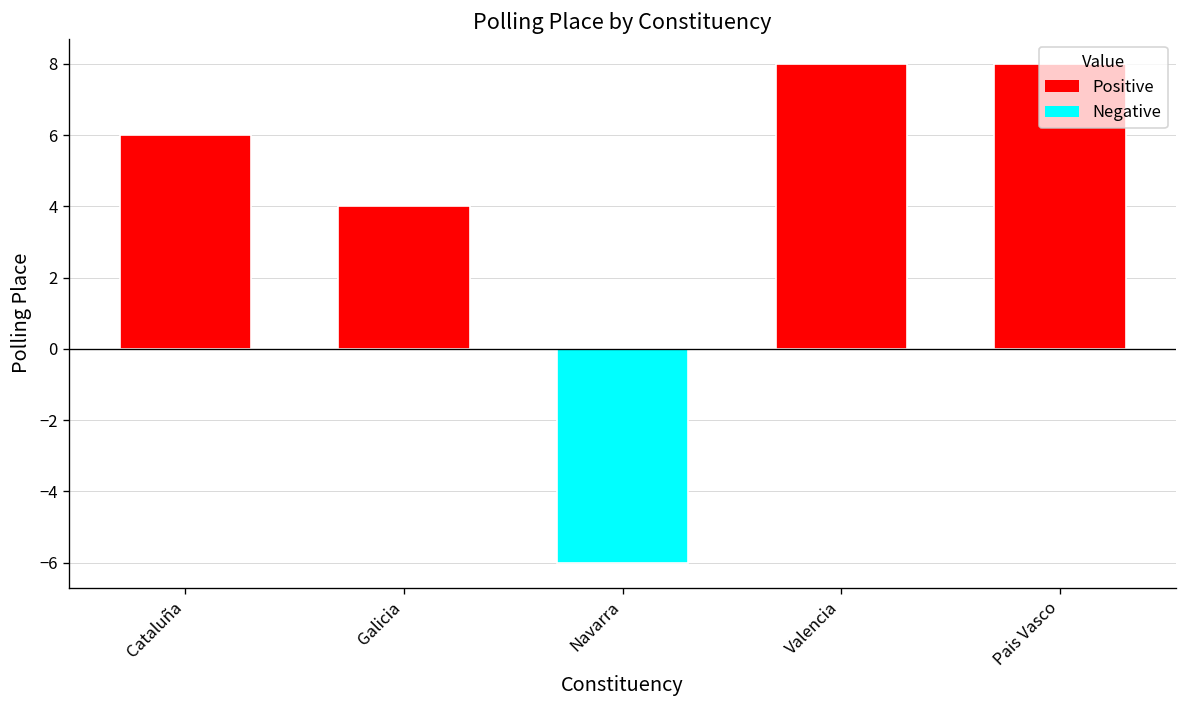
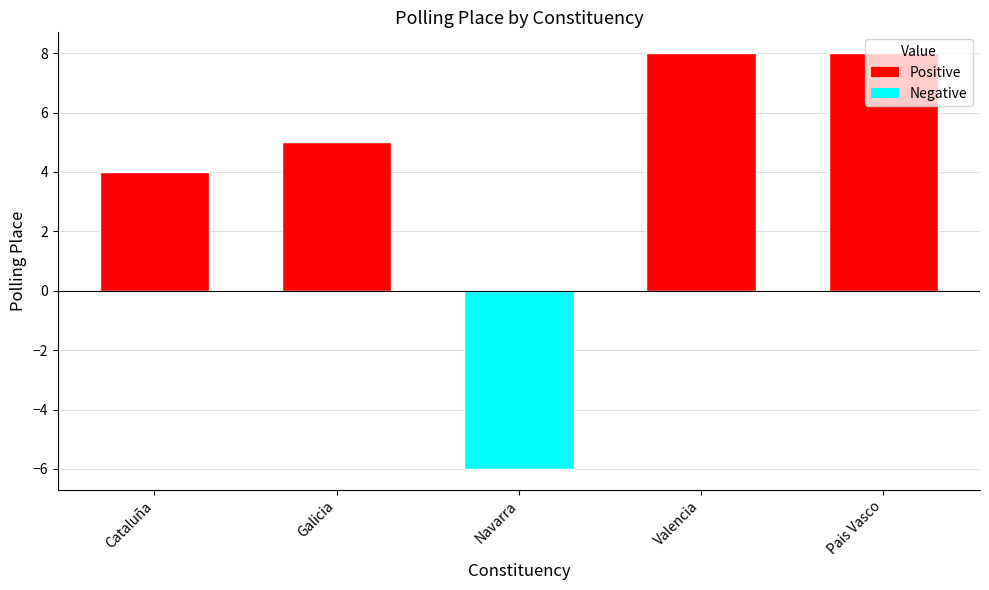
  {
-   "Cataluña": 6,
-   "Galicia": 4,
+   "Cataluña": 4,
+   "Galicia": 5,
    "Navarra": -6,
    "Valencia": 8
  }
